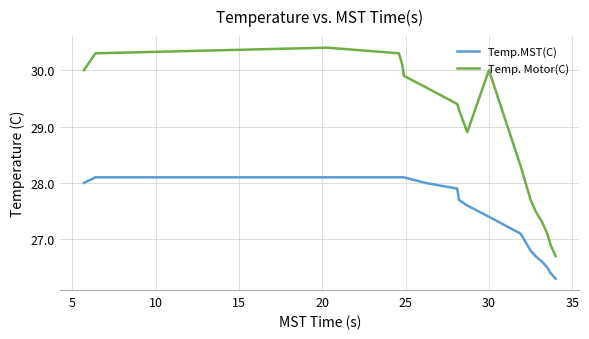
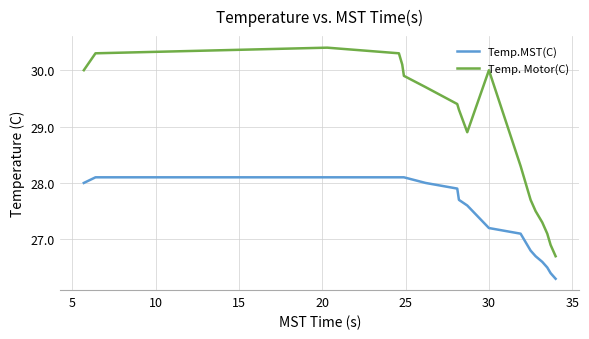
  {
    "Temp.MST(C)": {
-     "30": 27.4
+     "30": 27.2
    },
    "Temp. Motor(C)": {
      "30": 30.0
    }
  }
